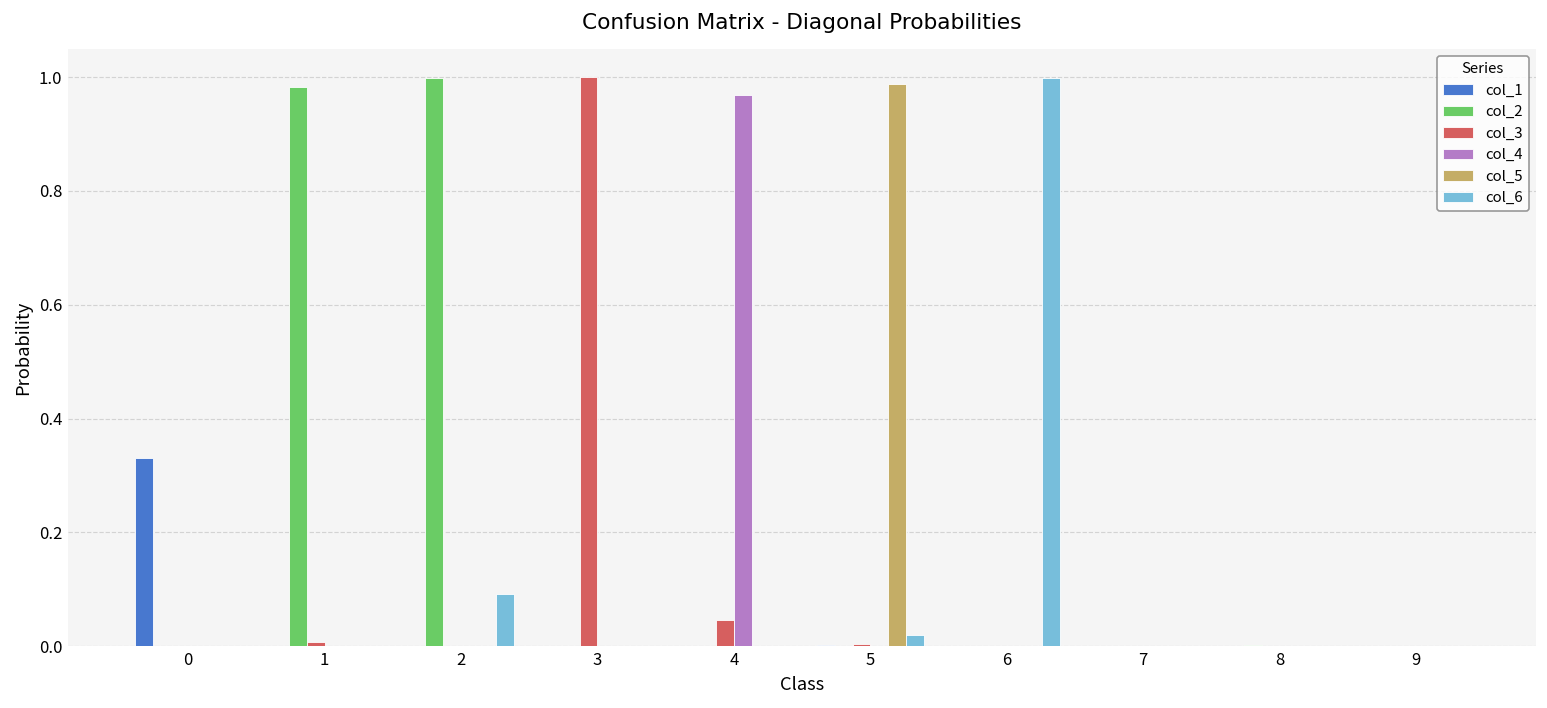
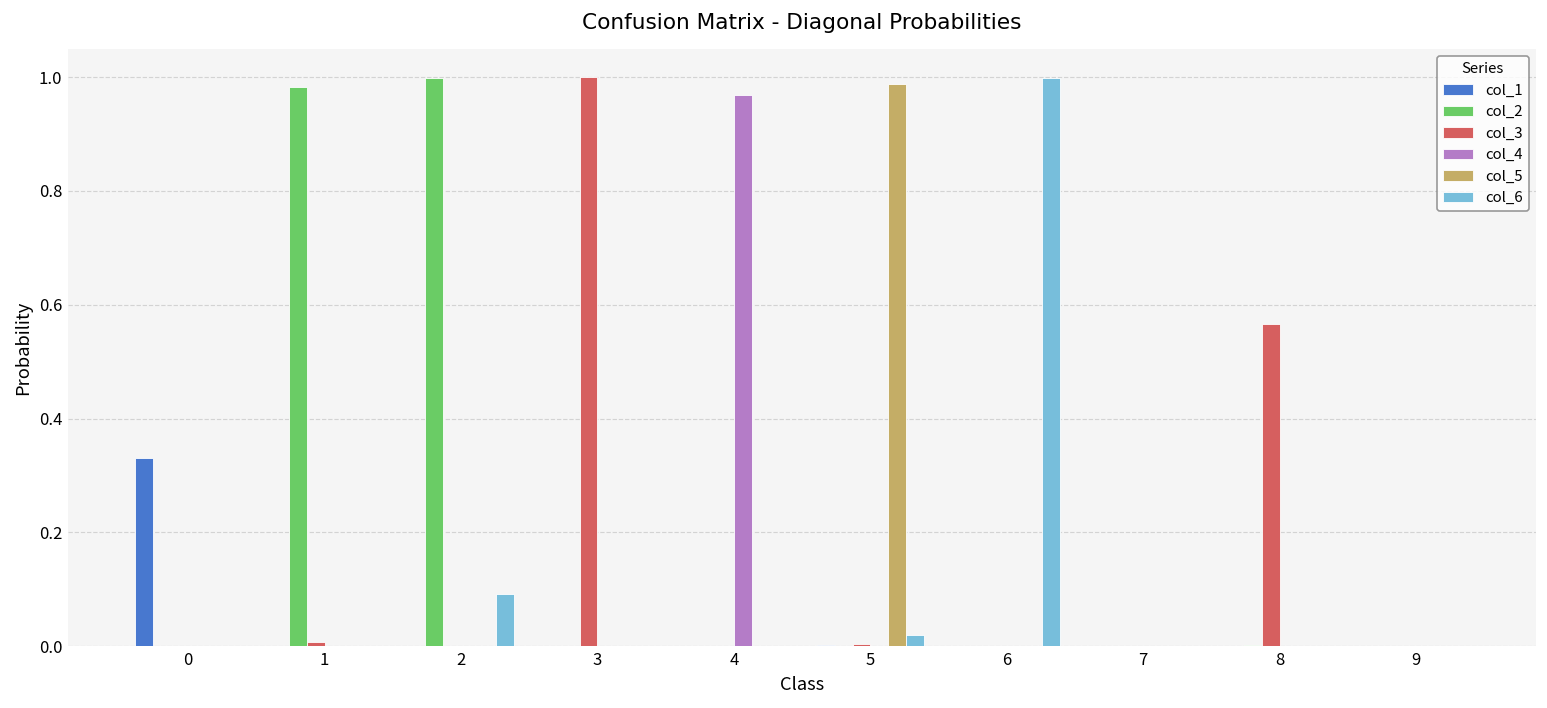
  {
    "col_1": {
      "0": 0.33
    },
    "col_2": {
      "1": 0.98,
      "2": 1.00
    },
    "col_3": {
      "1": 0.01,
      "3": 1.00,
-     "4": 0.05,
-     "8": 0.00
+     "4": 0.00,
+     "8": 0.57
    },
    "col_4": {
      "4": 0.97
    },
    "col_5": {
      "5": 0.99
    },
    "col_6": {
      "2": 0.09,
      "5": 0.02,
      "6": 1.00
    }
  }
